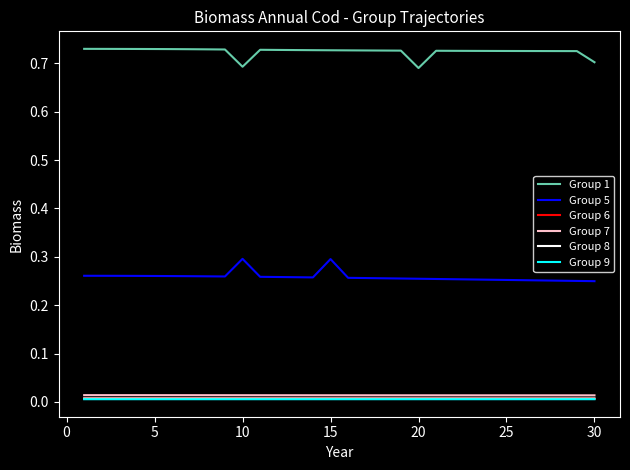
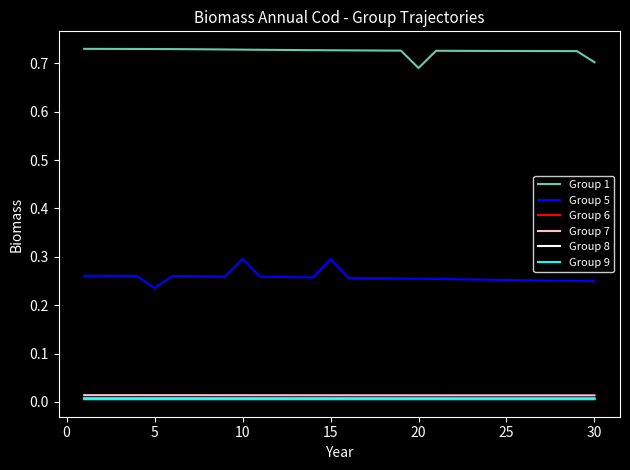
  {
    "Group 1": {
      "5": 0.73,
-     "10": 0.69,
+     "10": 0.73,
      "15": 0.73,
      "20": 0.69,
      "25": 0.73,
      "30": 0.70
    },
    "Group 5": {
-     "5": 0.26,
+     "5": 0.24,
      "10": 0.30,
      "15": 0.30,
      "20": 0.25,
      "25": 0.25,
      "30": 0.25
    },
    "Group 7": {
      "5": 0.01,
      "10": 0.01,
      "15": 0.01,
      "20": 0.01,
      "25": 0.01,
      "30": 0.01
    }
  }
